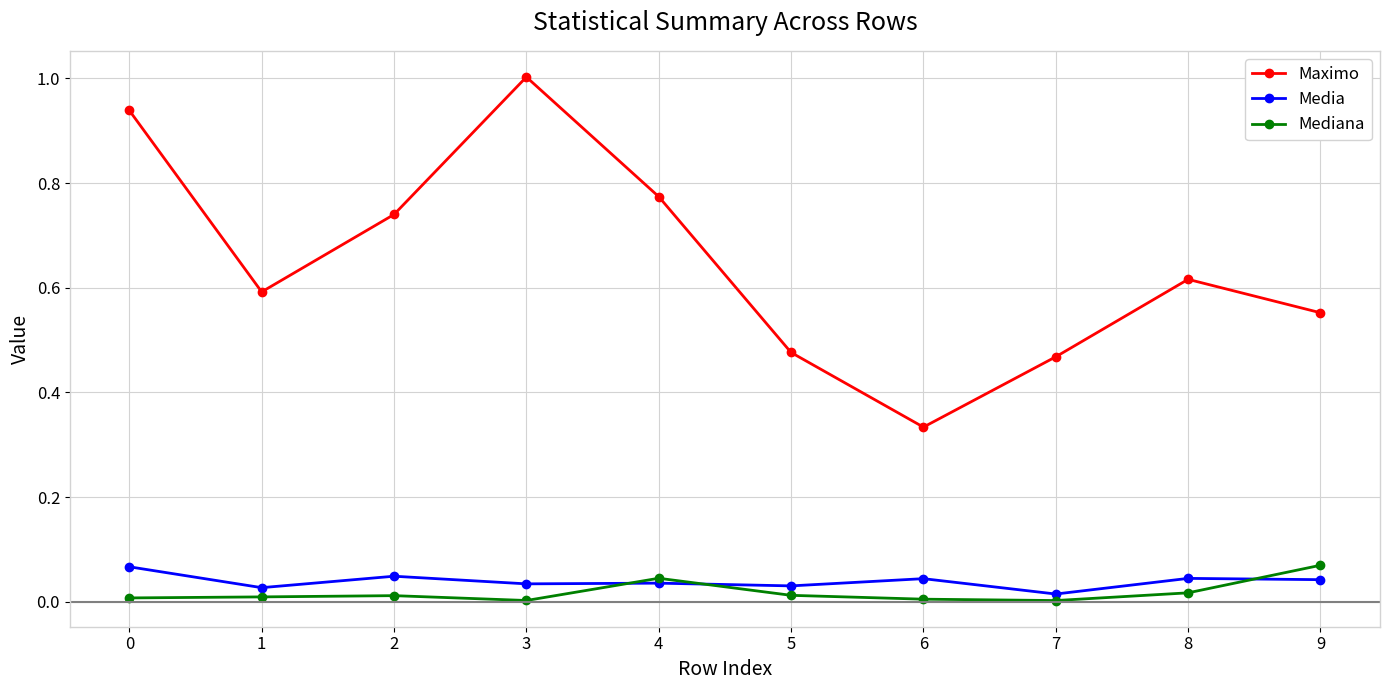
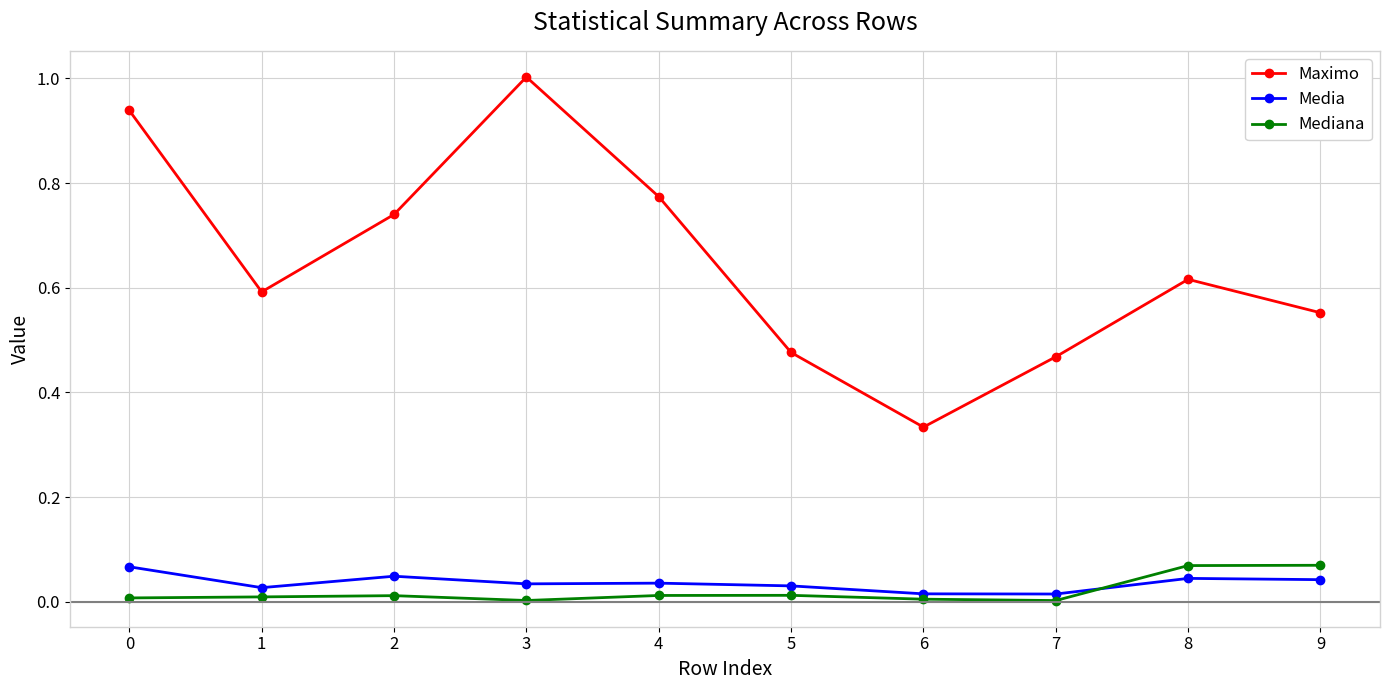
  {
    "Maximo": {
      "0": 0.94,
      "1": 0.59,
      "2": 0.74,
      "3": 1.00,
      "4": 0.77,
      "5": 0.48,
      "6": 0.33,
      "7": 0.47,
      "8": 0.62,
      "9": 0.55
    },
    "Media": {
      "0": 0.07,
      "1": 0.03,
      "2": 0.05,
      "3": 0.03,
      "4": 0.04,
      "5": 0.03,
-     "6": 0.04,
+     "6": 0.02,
      "7": 0.02,
      "8": 0.04,
      "9": 0.04
    },
    "Mediana": {
      "0": 0.01,
      "1": 0.01,
      "2": 0.01,
      "3": 0.00,
-     "4": 0.05,
+     "4": 0.01,
      "5": 0.01,
      "6": 0.01,
      "7": 0.00,
-     "8": 0.02,
+     "8": 0.07,
      "9": 0.07
    }
  }
